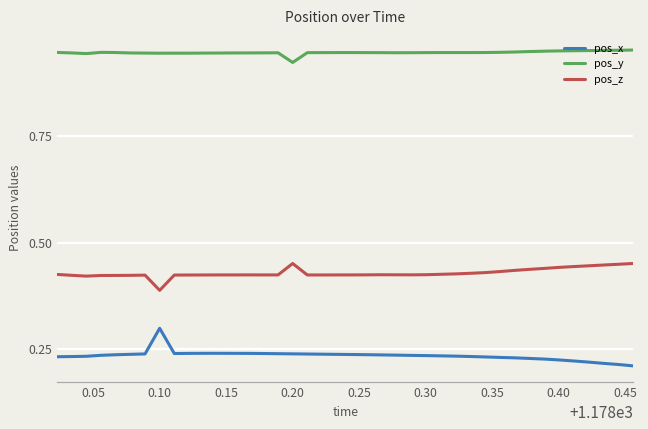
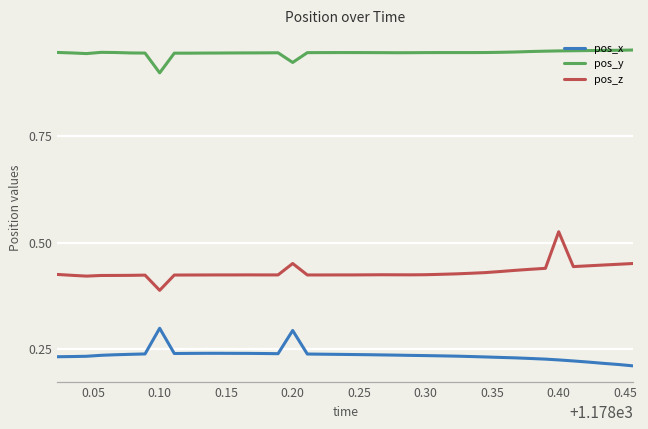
  {
    "pos_x": {
      "0.10": 0.30,
-     "0.20": 0.24,
+     "0.20": 0.29,
      "0.30": 0.23,
      "0.40": 0.22
    },
    "pos_y": {
-     "0.10": 0.95,
+     "0.10": 0.90,
      "0.20": 0.92,
      "0.30": 0.95,
      "0.40": 0.95
    },
    "pos_z": {
      "0.10": 0.39,
      "0.20": 0.45,
      "0.30": 0.42,
-     "0.40": 0.44
+     "0.40": 0.53
    }
  }
